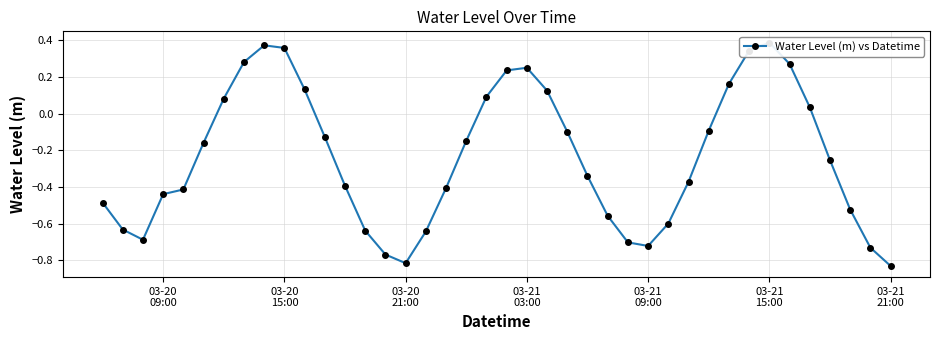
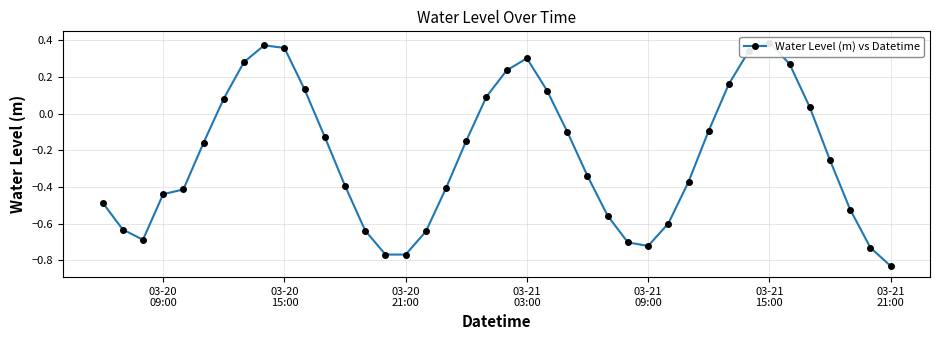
  {
    "03-20 09:00": -0.44,
    "03-20 15:00": 0.36,
-   "03-20 21:00": -0.82,
-   "03-21 03:00": 0.25,
+   "03-20 21:00": -0.77,
+   "03-21 03:00": 0.30,
    "03-21 09:00": -0.72,
    "03-21 21:00": -0.83
  }
